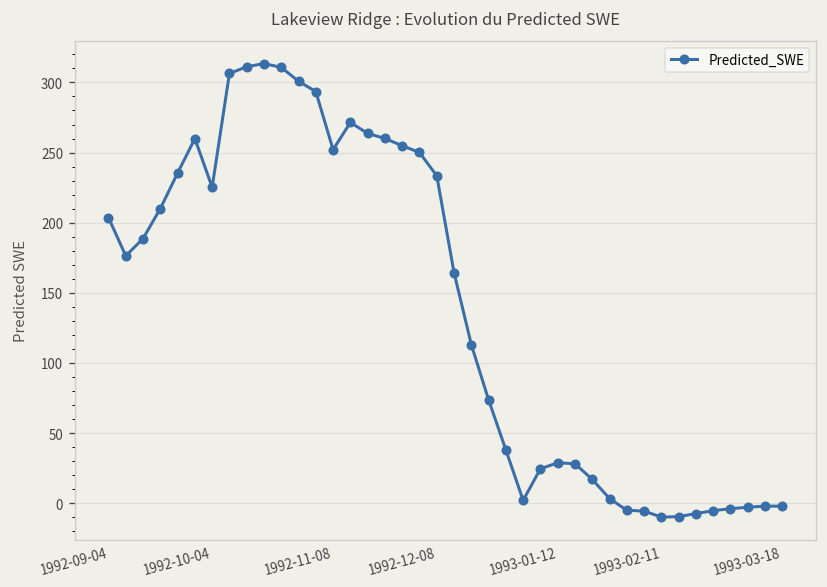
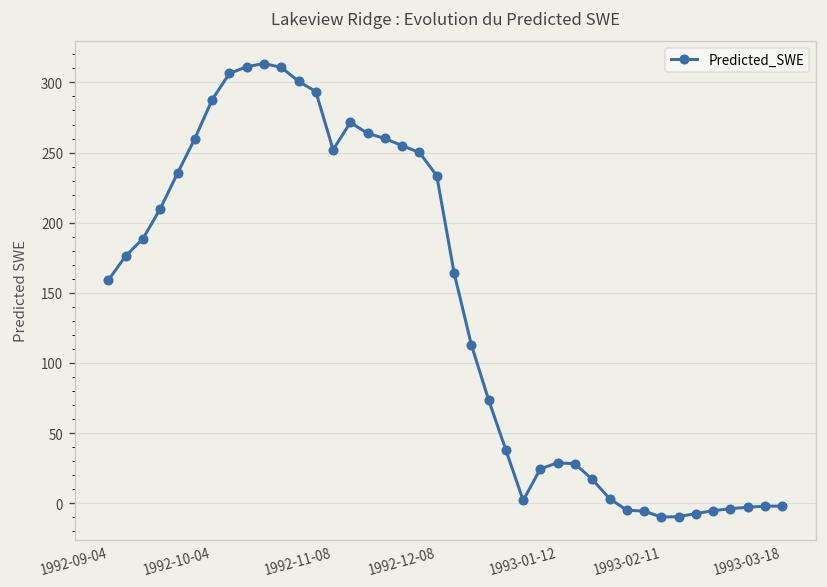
  {
-   "1992-09-04": 204,
-   "1992-10-04": 225,
+   "1992-09-04": 159,
+   "1992-10-04": 288,
    "1992-11-08": 252,
    "1992-12-08": 233,
    "1993-01-12": 29,
    "1993-02-11": -10,
    "1993-03-18": -2
  }
